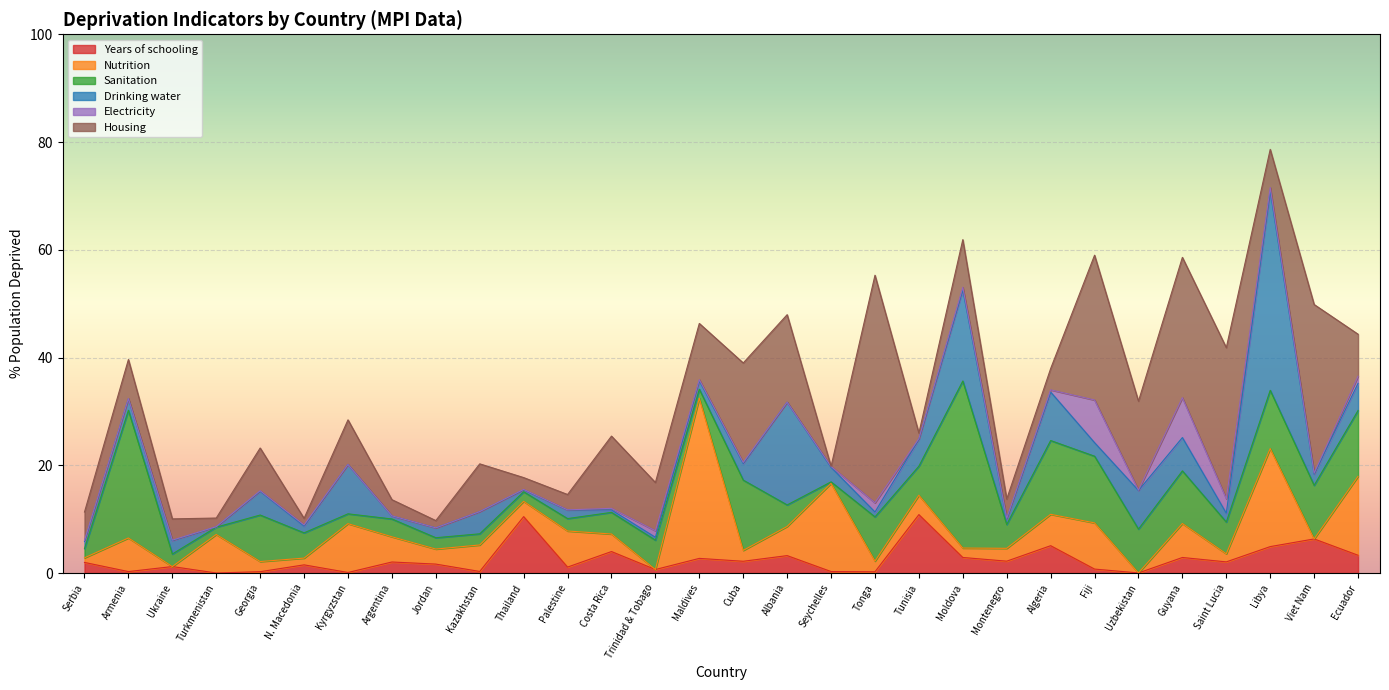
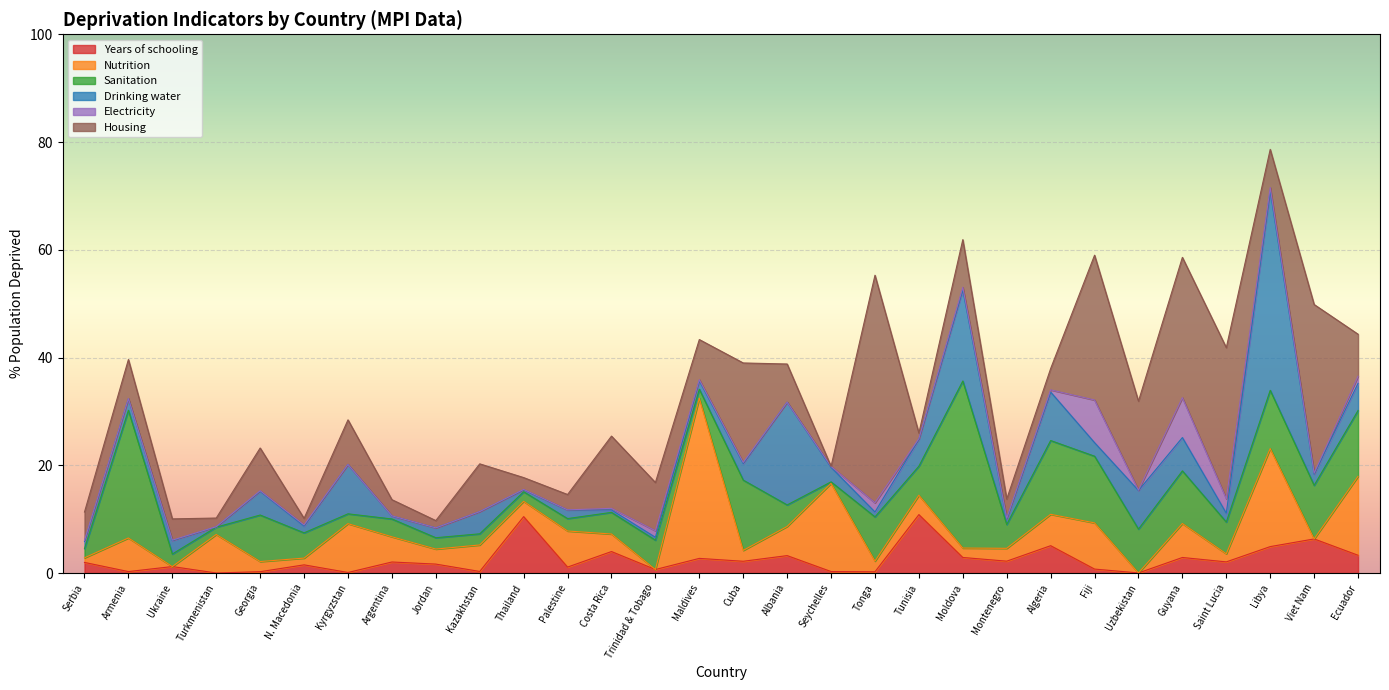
  {
    "Years of schooling": {
      "Serbia": 2,
      "Armenia": 0,
      "Turkmenistan": 0,
      "Georgia": 0,
      "N. Macedonia": 2,
      "Kyrgyzstan": 0,
      "Argentina": 2,
      "Jordan": 2,
      "Kazakhstan": 0,
      "Thailand": 10,
      "Palestine": 1,
      "Costa Rica": 4,
      "Maldives": 3,
      "Cuba": 2,
      "Albania": 3,
      "Seychelles": 0,
      "Tonga": 0,
      "Tunisia": 11,
      "Moldova": 3,
      "Montenegro": 2,
      "Algeria": 5,
      "Fiji": 1,
      "Guyana": 3,
      "Saint Lucia": 2,
      "Libya": 5,
      "Ecuador": 3
    },
    "Nutrition": {
      "Serbia": 1,
      "Armenia": 6,
      "Turkmenistan": 7,
      "Georgia": 2,
      "N. Macedonia": 1,
      "Kyrgyzstan": 9,
      "Argentina": 5,
      "Jordan": 3,
      "Kazakhstan": 5,
      "Thailand": 3,
      "Palestine": 7,
      "Costa Rica": 3,
      "Maldives": 30,
      "Cuba": 2,
      "Albania": 5,
      "Tonga": 2,
      "Tunisia": 4,
      "Moldova": 2,
      "Montenegro": 2,
      "Algeria": 6,
      "Fiji": 9,
      "Guyana": 6,
      "Saint Lucia": 2,
      "Libya": 18,
      "Ecuador": 15
    },
    "Sanitation": {
      "Serbia": 2,
      "Armenia": 24,
      "Ukraine": 2,
      "Georgia": 9,
      "N. Macedonia": 5,
      "Kyrgyzstan": 2,
      "Argentina": 3,
      "Jordan": 2,
      "Kazakhstan": 2,
      "Palestine": 2,
      "Trinidad & Tobago": 5,
      "Maldives": 2,
      "Cuba": 13,
      "Albania": 4,
      "Tonga": 8,
      "Tunisia": 5,
      "Moldova": 31,
      "Montenegro": 4,
      "Algeria": 14,
      "Fiji": 12,
      "Uzbekistan": 8,
      "Guyana": 10,
      "Saint Lucia": 6,
      "Libya": 11,
      "Viet Nam": 10,
      "Ecuador": 12
    },
    "Drinking water": {
      "Trinidad & Tobago": 1,
      "Tonga": 1,
      "Moldova": 17,
      "Fiji": 3,
      "Guyana": 6,
      "Saint Lucia": 2,
      "Libya": 37,
      "Ecuador": 5
    },
    "Electricity": {
      "Trinidad & Tobago": 1,
      "Tonga": 2,
      "Moldova": 0,
      "Fiji": 8,
      "Guyana": 7,
      "Saint Lucia": 3,
      "Libya": 1,
      "Ecuador": 1
    },
    "Housing": {
      "Serbia": 5,
      "Armenia": 7,
      "Ukraine": 4,
      "Turkmenistan": 2,
      "Georgia": 8,
      "N. Macedonia": 1,
      "Kyrgyzstan": 8,
      "Argentina": 3,
      "Jordan": 1,
      "Kazakhstan": 9,
      "Thailand": 2,
      "Palestine": 3,
      "Costa Rica": 13,
      "Trinidad & Tobago": 9,
-     "Maldives": 10,
+     "Maldives": 7,
      "Cuba": 18,
-     "Albania": 16,
+     "Albania": 7,
      "Tonga": 42,
      "Tunisia": 1,
      "Moldova": 9,
      "Montenegro": 4,
      "Algeria": 4,
      "Fiji": 27,
      "Uzbekistan": 17,
      "Guyana": 26,
      "Saint Lucia": 28,
      "Libya": 7,
      "Viet Nam": 31,
      "Ecuador": 8
    }
  }
